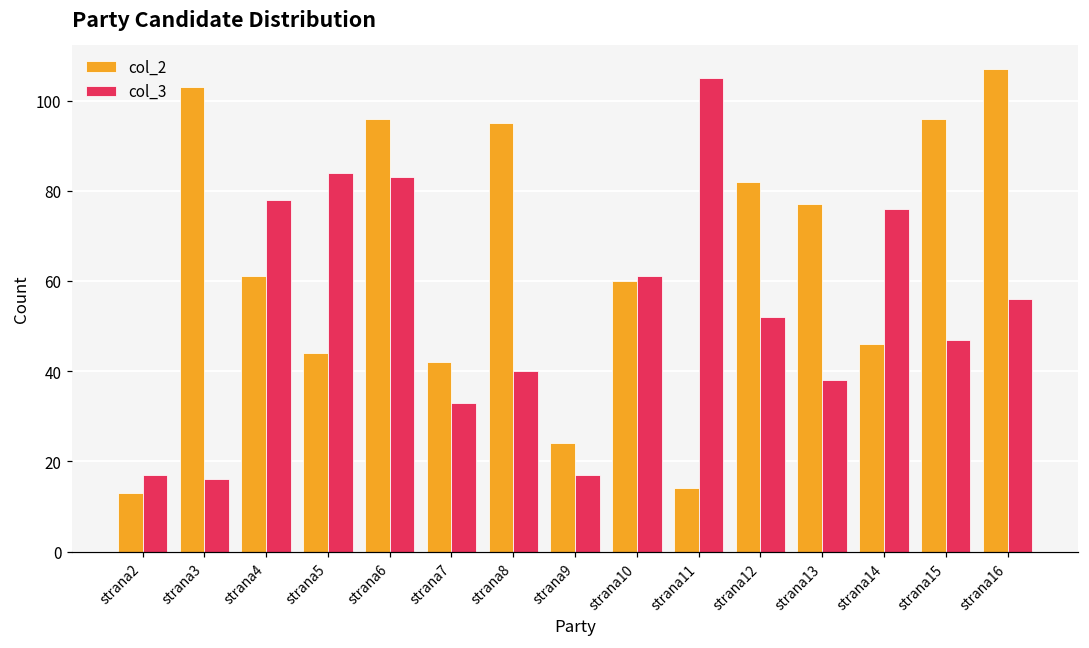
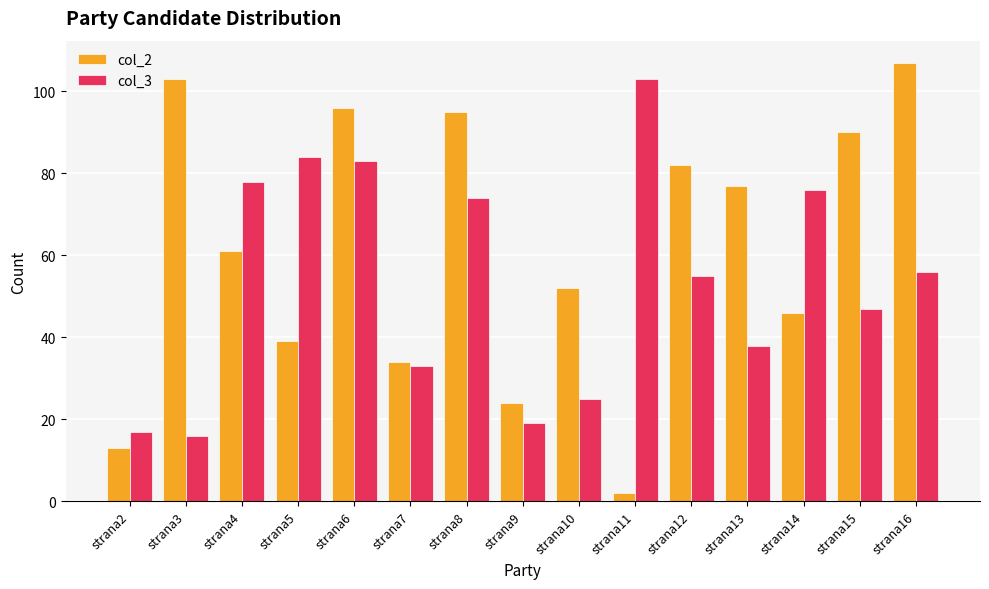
  {
    "col_2": {
      "strana2": 13,
      "strana3": 103,
      "strana4": 61,
-     "strana5": 44,
+     "strana5": 39,
      "strana6": 96,
-     "strana7": 42,
+     "strana7": 34,
      "strana8": 95,
      "strana9": 24,
-     "strana10": 60,
-     "strana11": 14,
+     "strana10": 52,
+     "strana11": 2,
      "strana12": 82,
      "strana13": 77,
      "strana14": 46,
-     "strana15": 96,
+     "strana15": 90,
      "strana16": 107
    },
    "col_3": {
      "strana2": 17,
      "strana3": 16,
      "strana4": 78,
      "strana5": 84,
      "strana6": 83,
      "strana7": 33,
-     "strana8": 40,
-     "strana9": 17,
-     "strana10": 61,
-     "strana11": 105,
-     "strana12": 52,
+     "strana8": 74,
+     "strana9": 19,
+     "strana10": 25,
+     "strana11": 103,
+     "strana12": 55,
      "strana13": 38,
      "strana14": 76,
      "strana15": 47,
      "strana16": 56
    }
  }
